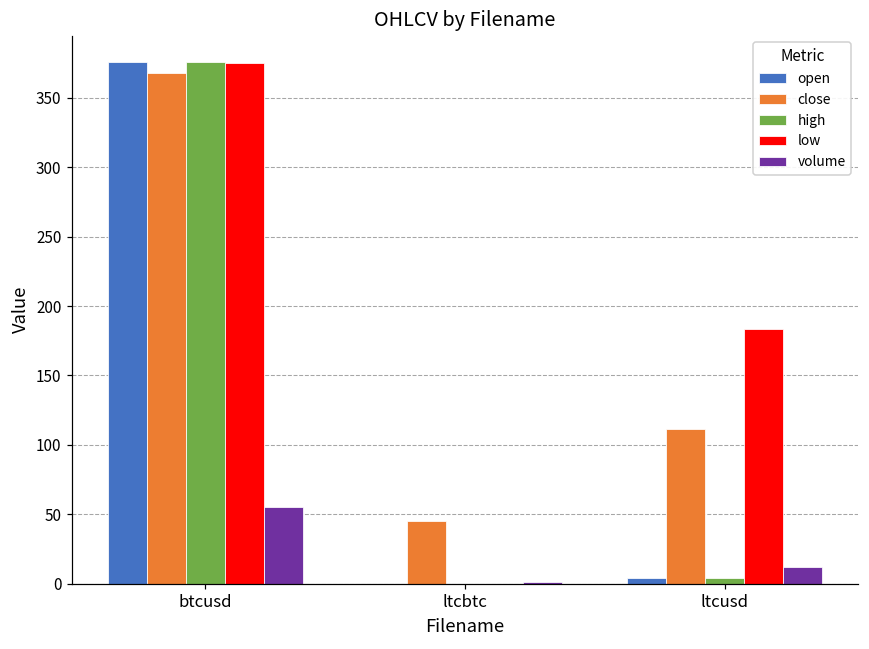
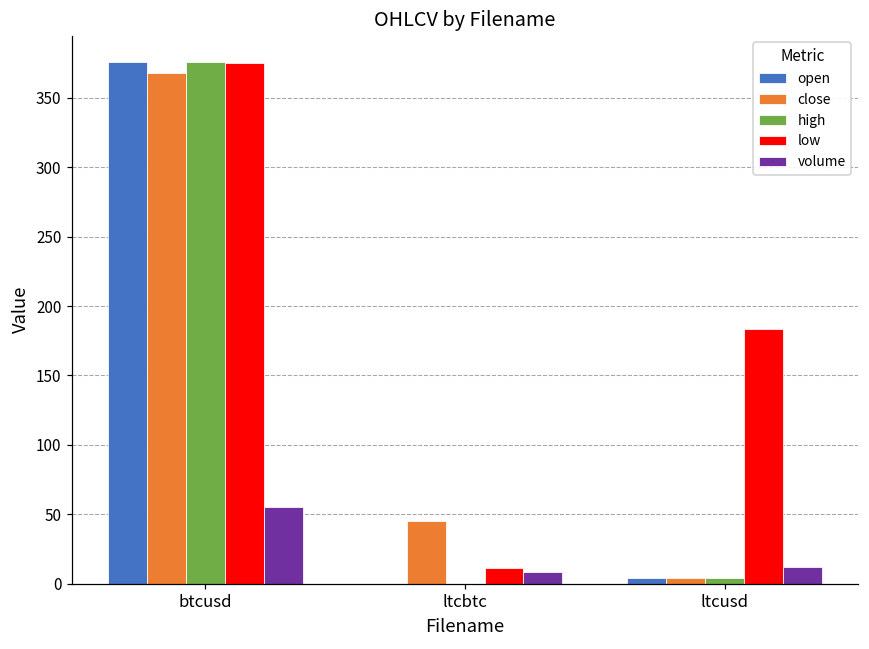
  {
    "open": {
      "btcusd": 376,
      "ltcusd": 4
    },
    "close": {
      "btcusd": 368,
      "ltcbtc": 45,
-     "ltcusd": 112
+     "ltcusd": 4
    },
    "high": {
      "btcusd": 376,
      "ltcusd": 4
    },
    "low": {
      "btcusd": 375,
-     "ltcbtc": 0,
+     "ltcbtc": 12,
      "ltcusd": 184
    },
    "volume": {
      "btcusd": 55,
-     "ltcbtc": 1,
+     "ltcbtc": 9,
      "ltcusd": 12
    }
  }
